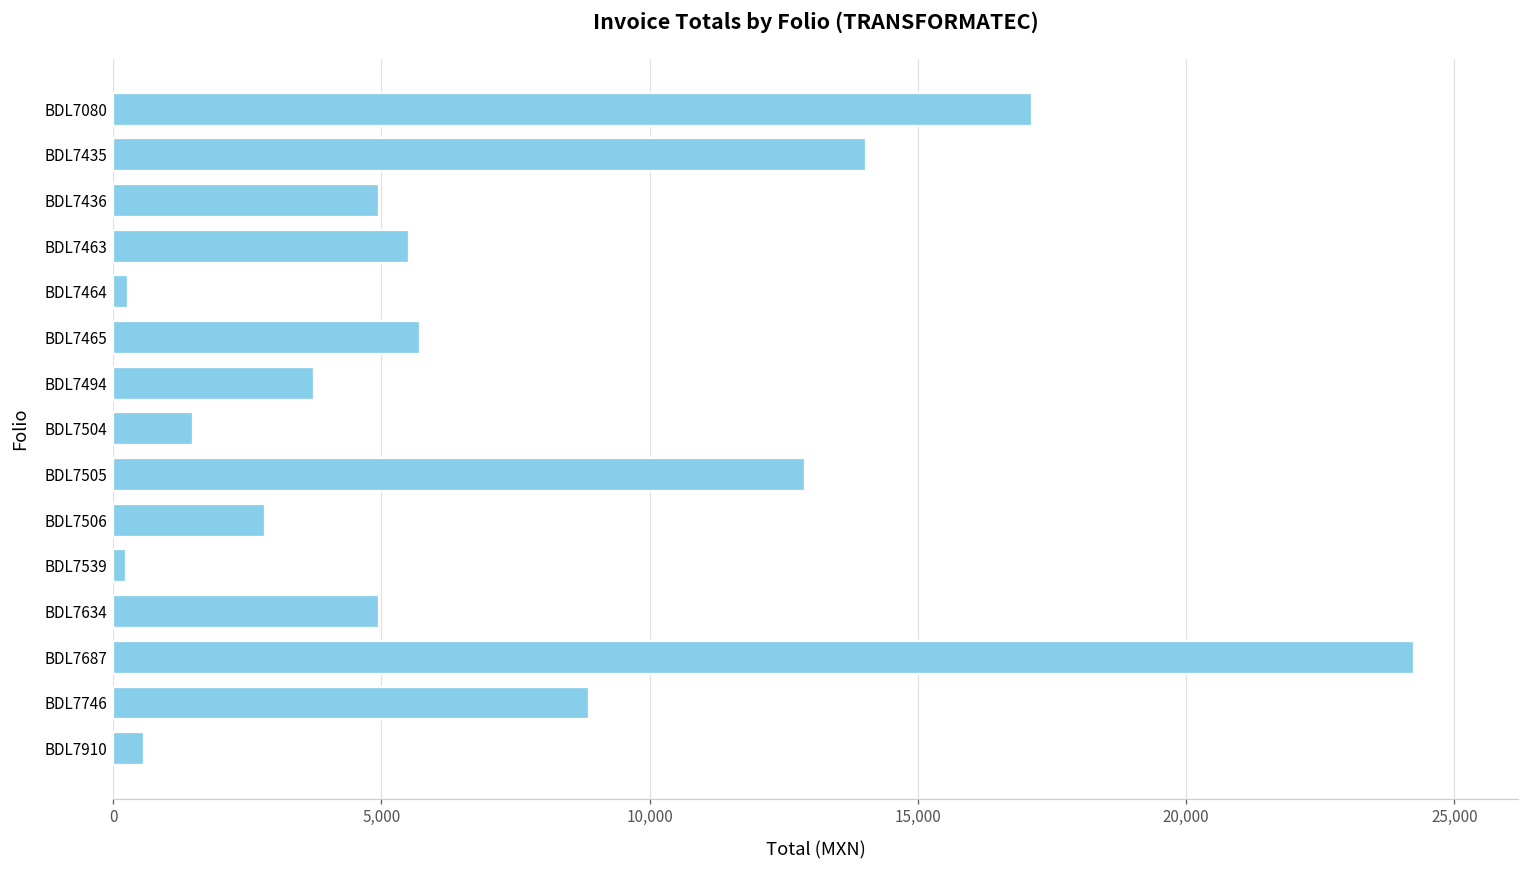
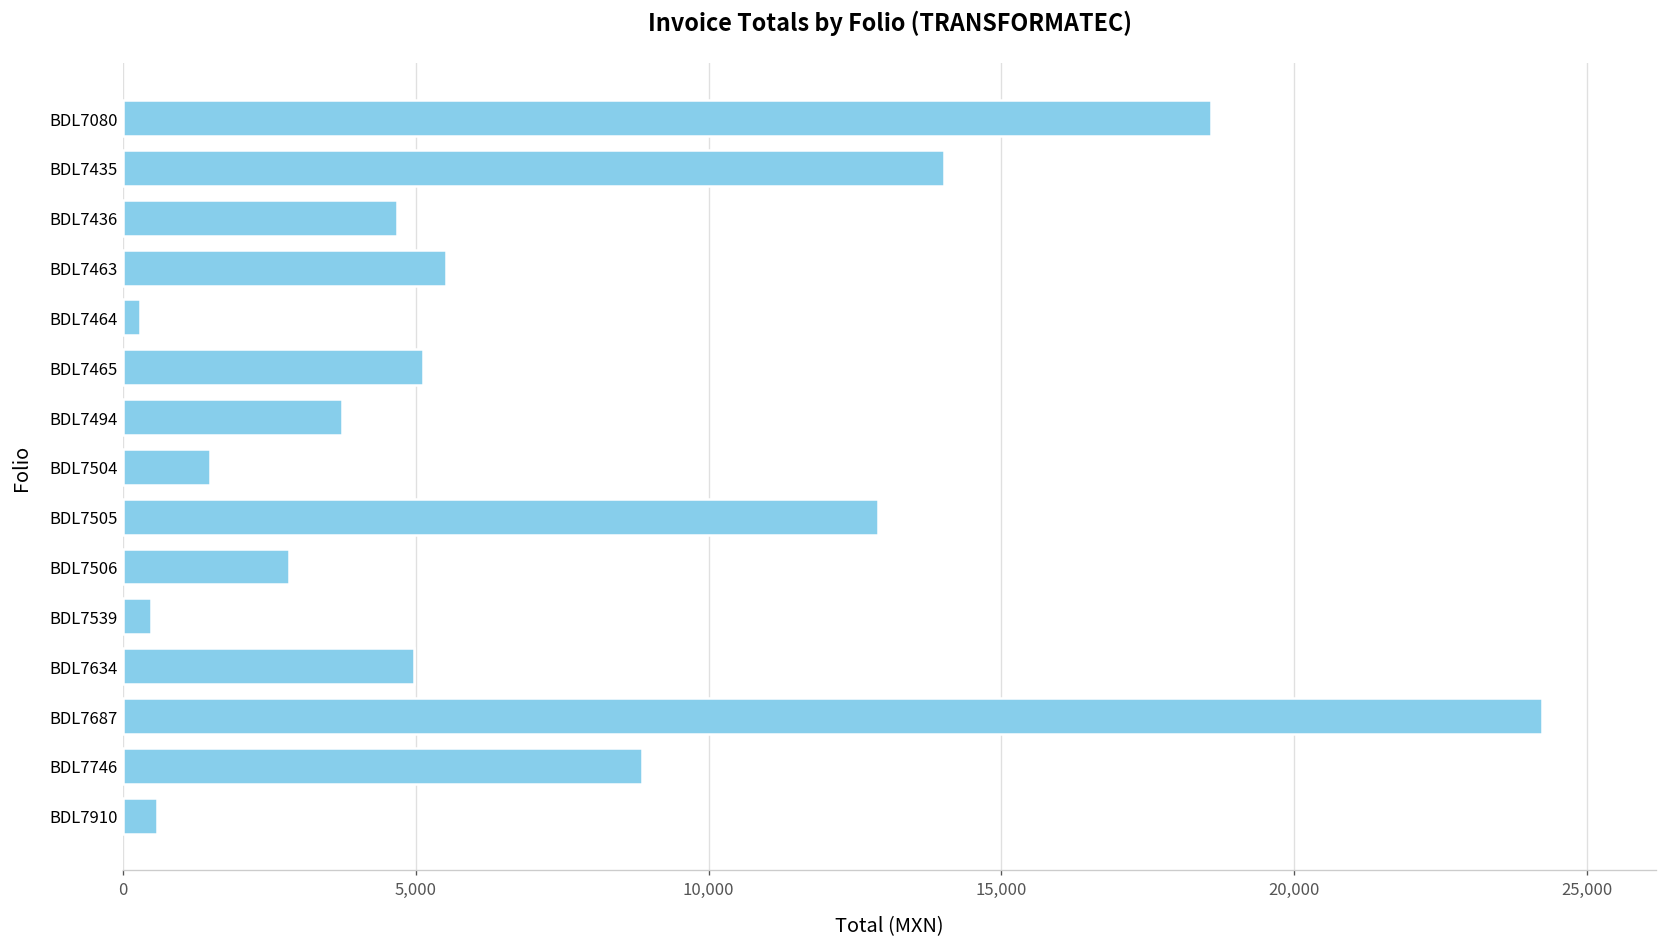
  {
-   "BDL7080": "17,100",
+   "BDL7080": "18,600",
    "BDL7435": "14,000",
-   "BDL7436": "5,000",
+   "BDL7436": "4,700",
    "BDL7463": "5,500",
    "BDL7464": "300",
-   "BDL7465": "5,700",
+   "BDL7465": "5,100",
    "BDL7494": "3,700",
    "BDL7504": "1,500",
    "BDL7505": "12,900",
    "BDL7506": "2,800",
-   "BDL7539": "200",
+   "BDL7539": "500",
    "BDL7634": "5,000",
    "BDL7687": "24,200",
    "BDL7746": "8,900",
    "BDL7910": "600"
  }
